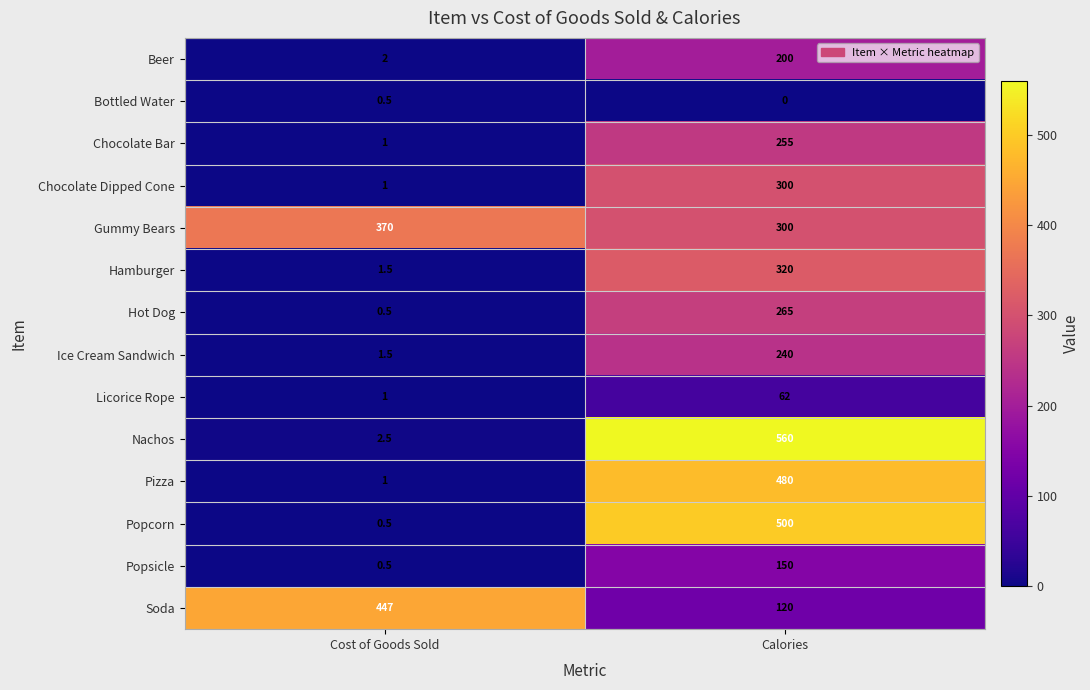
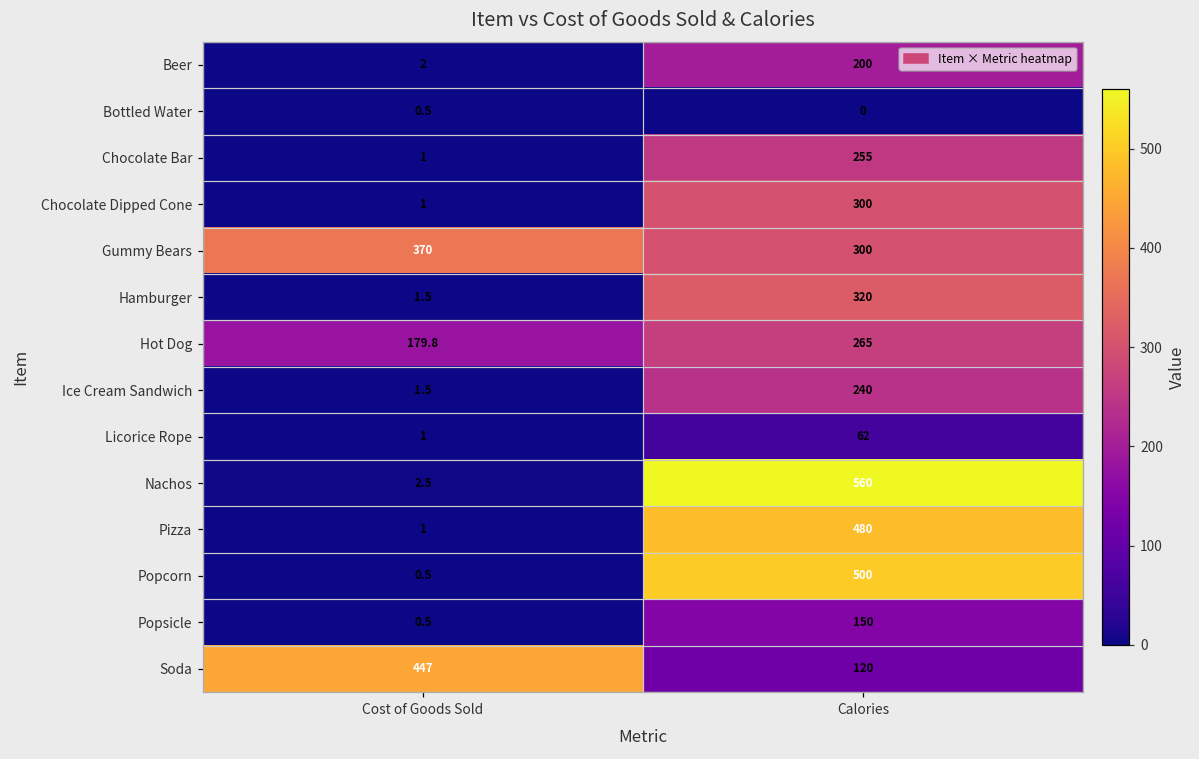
  {
    "Beer": {
      "Cost of Goods Sold": 2,
      "Calories": 200
    },
    "Bottled Water": {
      "Cost of Goods Sold": 0.5,
      "Calories": 0
    },
    "Chocolate Bar": {
      "Cost of Goods Sold": 1,
      "Calories": 255
    },
    "Chocolate Dipped Cone": {
      "Cost of Goods Sold": 1,
      "Calories": 300
    },
    "Gummy Bears": {
      "Cost of Goods Sold": 370,
      "Calories": 300
    },
    "Hamburger": {
      "Cost of Goods Sold": 1.5,
      "Calories": 320
    },
    "Hot Dog": {
-     "Cost of Goods Sold": 0.5,
+     "Cost of Goods Sold": 179.8,
      "Calories": 265
    },
    "Ice Cream Sandwich": {
      "Cost of Goods Sold": 1.5,
      "Calories": 240
    },
    "Licorice Rope": {
      "Cost of Goods Sold": 1,
      "Calories": 62
    },
    "Nachos": {
      "Cost of Goods Sold": 2.5,
      "Calories": 560
    },
    "Pizza": {
      "Cost of Goods Sold": 1,
      "Calories": 480
    },
    "Popcorn": {
      "Cost of Goods Sold": 0.5,
      "Calories": 500
    },
    "Popsicle": {
      "Cost of Goods Sold": 0.5,
      "Calories": 150
    },
    "Soda": {
      "Cost of Goods Sold": 447,
      "Calories": 120
    }
  }
